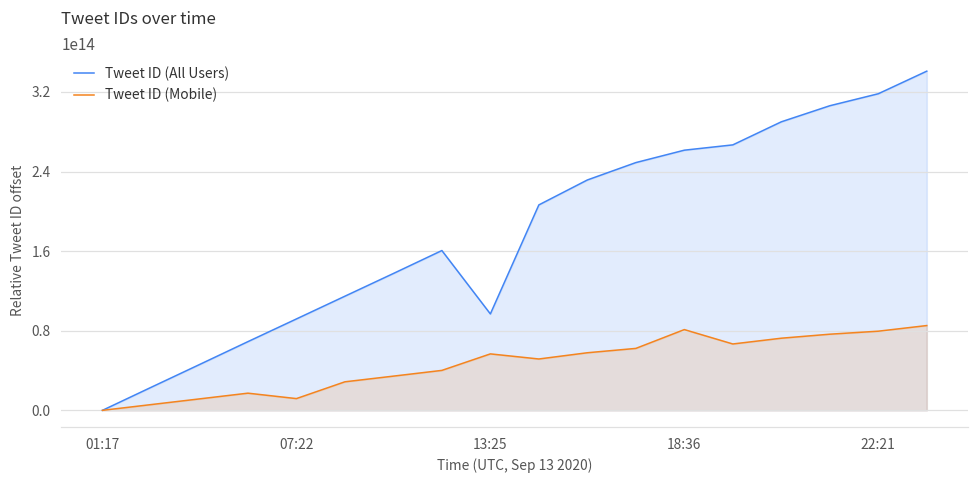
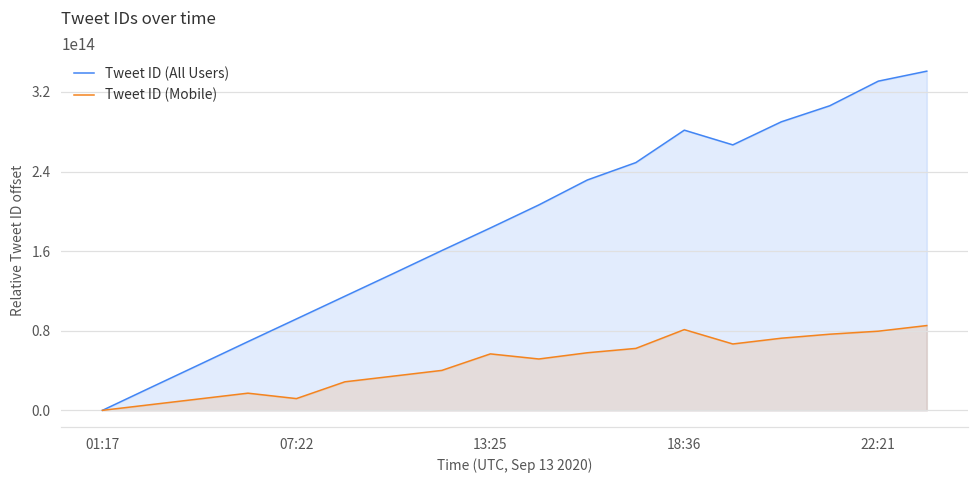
  {
    "Tweet ID (All Users)": {
      "07:22": 90000000000000,
-     "13:25": 100000000000000,
-     "18:36": 260000000000000,
-     "22:21": 320000000000000
+     "13:25": 180000000000000,
+     "18:36": 280000000000000,
+     "22:21": 330000000000000
    },
    "Tweet ID (Mobile)": {
      "07:22": 10000000000000,
      "13:25": 60000000000000,
      "18:36": 80000000000000,
      "22:21": 80000000000000
    }
  }
